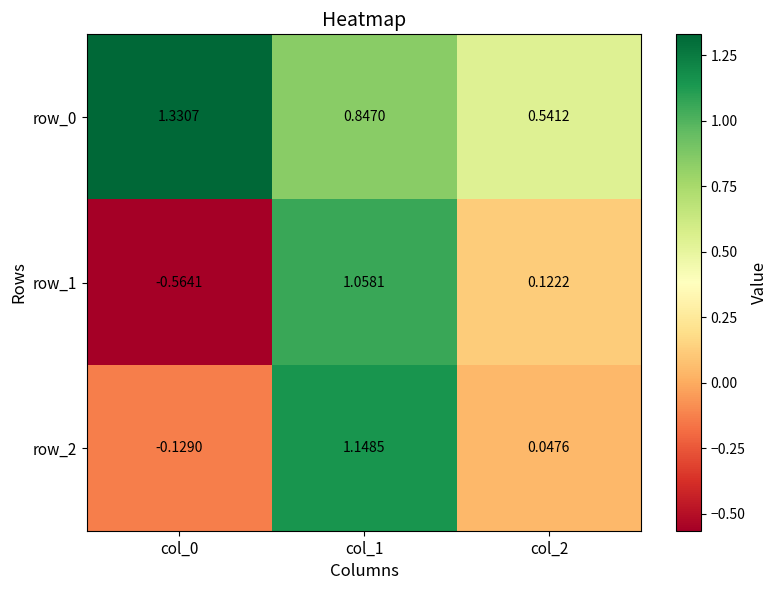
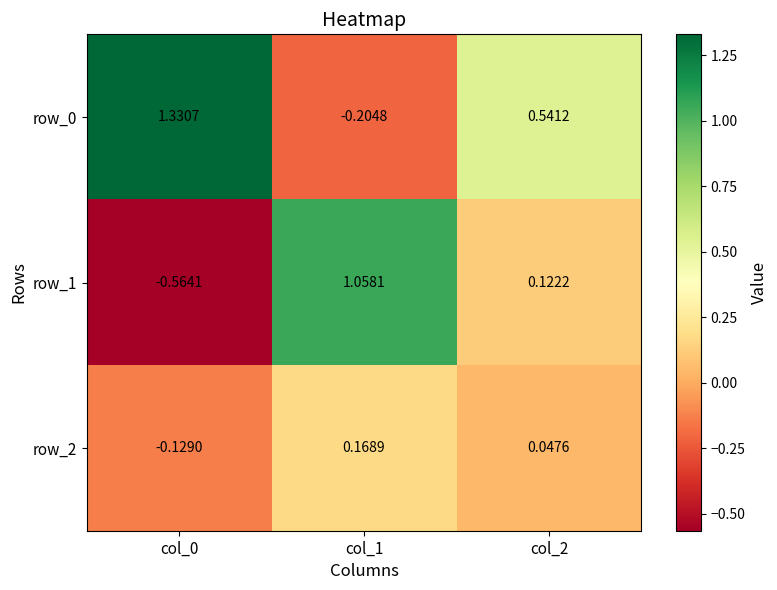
  {
    "row_0": {
      "col_0": 1.3307,
-     "col_1": 0.8470,
+     "col_1": -0.2048,
      "col_2": 0.5412
    },
    "row_1": {
      "col_0": -0.5641,
      "col_1": 1.0581,
      "col_2": 0.1222
    },
    "row_2": {
      "col_0": -0.1290,
-     "col_1": 1.1485,
+     "col_1": 0.1689,
      "col_2": 0.0476
    }
  }
